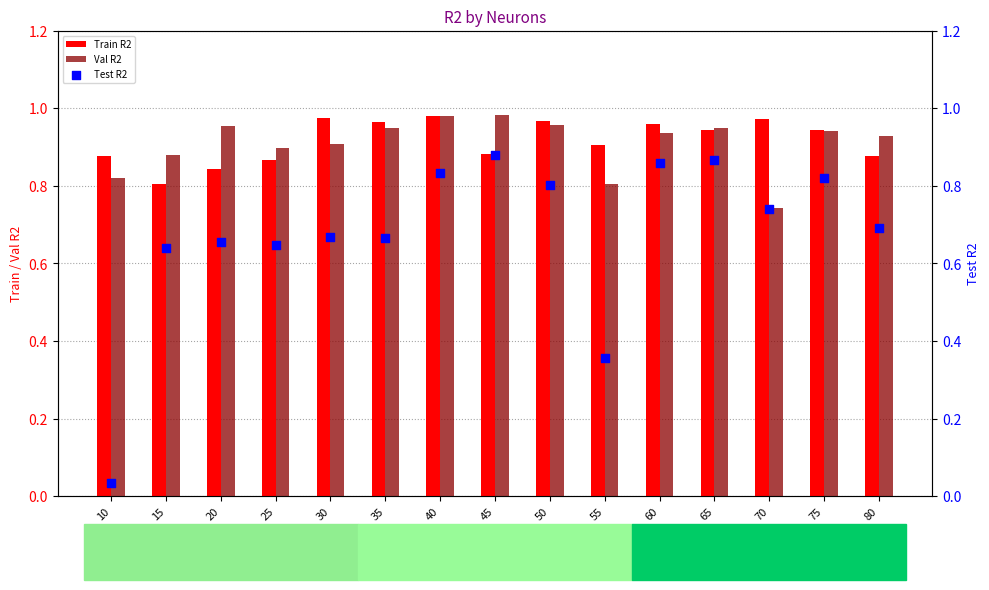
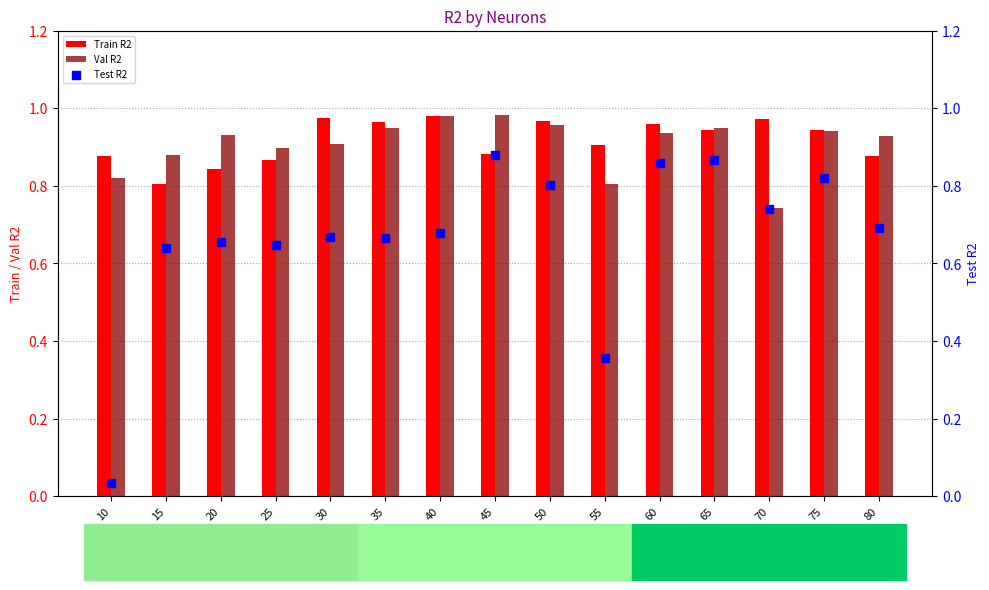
  {
    "Train R2": {
      "10": 0.88,
      "15": 0.81,
      "20": 0.84,
      "25": 0.87,
      "30": 0.98,
      "35": 0.97,
      "40": 0.98,
      "45": 0.88,
      "50": 0.97,
      "55": 0.91,
      "60": 0.96,
      "65": 0.94,
      "70": 0.97,
      "75": 0.94,
      "80": 0.88
    },
    "Val R2": {
      "10": 0.82,
      "15": 0.88,
-     "20": 0.95,
+     "20": 0.93,
      "25": 0.90,
      "30": 0.91,
      "35": 0.95,
      "40": 0.98,
      "45": 0.98,
      "50": 0.96,
      "55": 0.81,
      "60": 0.94,
      "65": 0.95,
      "70": 0.74,
      "75": 0.94,
      "80": 0.93
    },
    "Test R2": {
-     "40": 0.83
+     "40": 0.68
    }
  }
